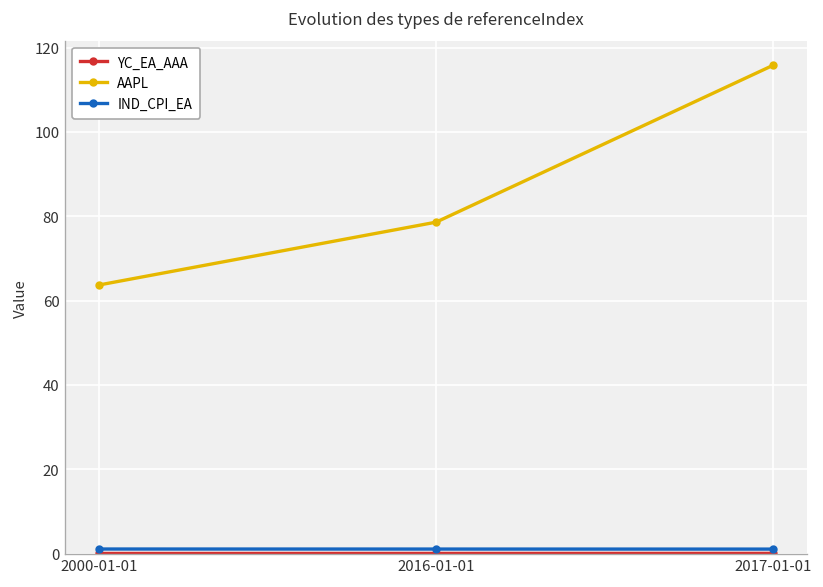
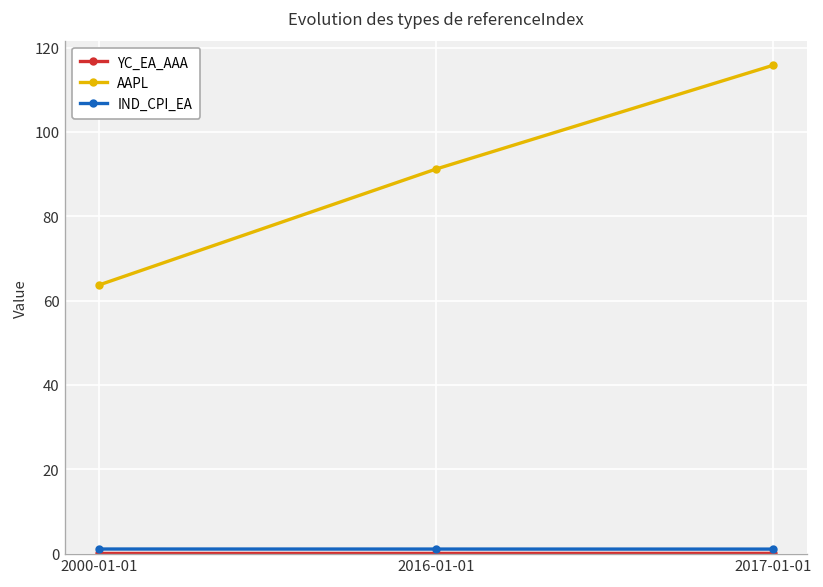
  {
    "YC_EA_AAA": {
      "2000-01-01": 0,
      "2016-01-01": 0,
      "2017-01-01": 0
    },
    "AAPL": {
      "2000-01-01": 64,
-     "2016-01-01": 79,
+     "2016-01-01": 91,
      "2017-01-01": 116
    },
    "IND_CPI_EA": {
      "2000-01-01": 1,
      "2016-01-01": 1,
      "2017-01-01": 1
    }
  }
